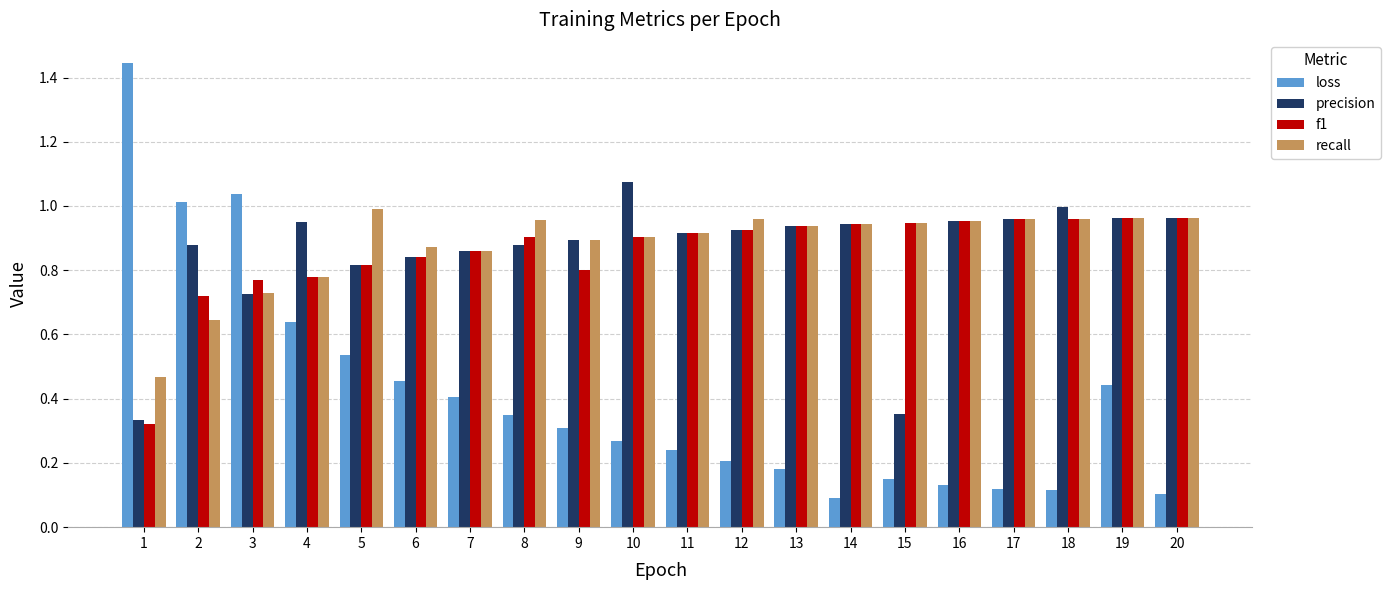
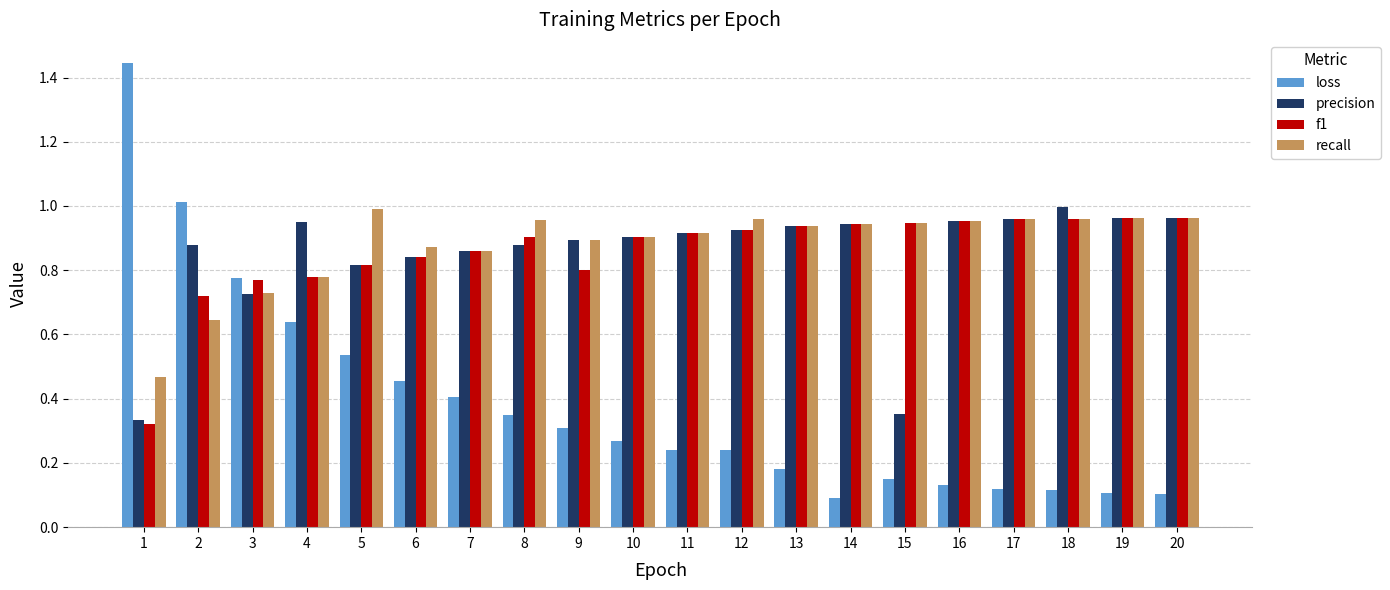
  {
    "loss": {
      "1": 1.44,
      "2": 1.01,
-     "3": 1.04,
+     "3": 0.78,
      "4": 0.64,
      "5": 0.54,
      "6": 0.46,
      "7": 0.41,
      "8": 0.35,
      "9": 0.31,
      "10": 0.27,
      "11": 0.24,
-     "12": 0.21,
+     "12": 0.24,
      "13": 0.18,
      "14": 0.09,
      "15": 0.15,
      "16": 0.13,
      "17": 0.12,
      "18": 0.11,
-     "19": 0.44,
+     "19": 0.11,
      "20": 0.10
    },
    "precision": {
      "1": 0.33,
      "2": 0.88,
      "3": 0.73,
      "4": 0.95,
      "5": 0.82,
      "6": 0.84,
      "7": 0.86,
      "8": 0.88,
      "9": 0.89,
-     "10": 1.07,
+     "10": 0.90,
      "11": 0.91,
      "12": 0.93,
      "13": 0.94,
      "14": 0.94,
      "15": 0.35,
      "16": 0.95,
      "17": 0.96,
      "18": 1.00,
      "19": 0.96,
      "20": 0.96
    },
    "f1": {
      "1": 0.32,
      "2": 0.72,
      "3": 0.77,
      "4": 0.78,
      "5": 0.82,
      "6": 0.84,
      "7": 0.86,
      "8": 0.90,
      "9": 0.80,
      "10": 0.90,
      "11": 0.91,
      "12": 0.93,
      "13": 0.94,
      "14": 0.94,
      "15": 0.95,
      "16": 0.95,
      "17": 0.96,
      "18": 0.96,
      "19": 0.96,
      "20": 0.96
    },
    "recall": {
      "1": 0.47,
      "2": 0.64,
      "3": 0.73,
      "4": 0.78,
      "5": 0.99,
      "6": 0.87,
      "7": 0.86,
      "8": 0.96,
      "9": 0.89,
      "10": 0.90,
      "11": 0.91,
      "12": 0.96,
      "13": 0.94,
      "14": 0.94,
      "15": 0.95,
      "16": 0.95,
      "17": 0.96,
      "18": 0.96,
      "19": 0.96,
      "20": 0.96
    }
  }
